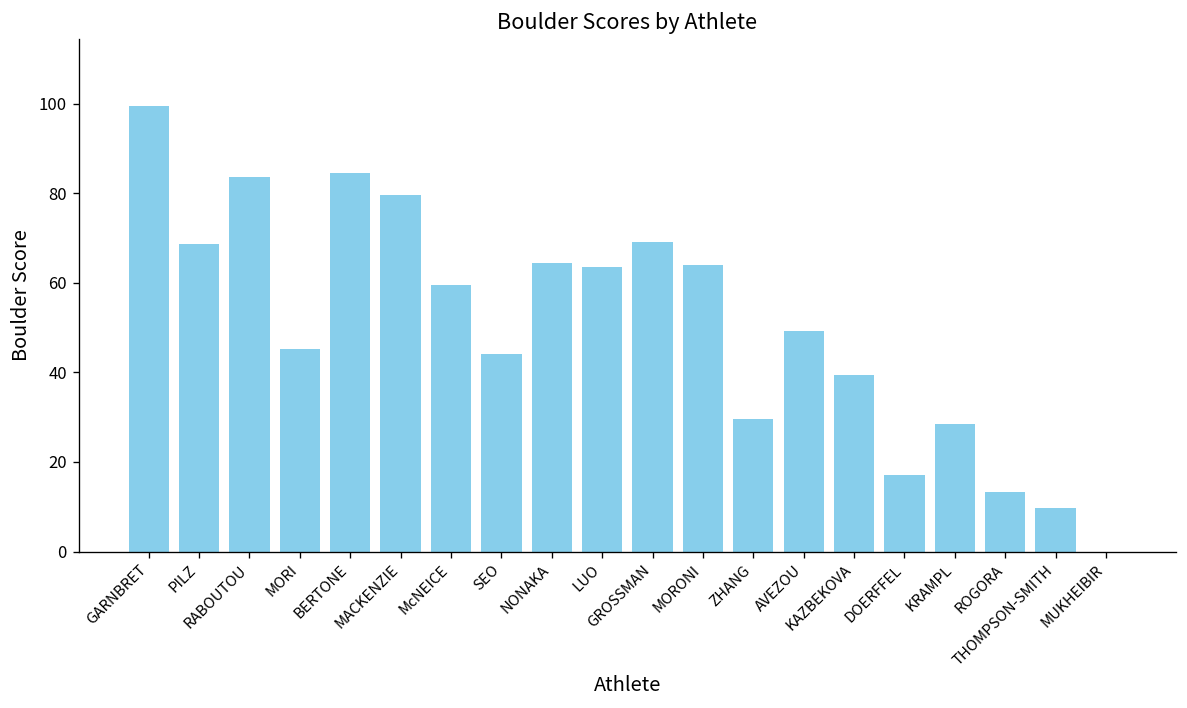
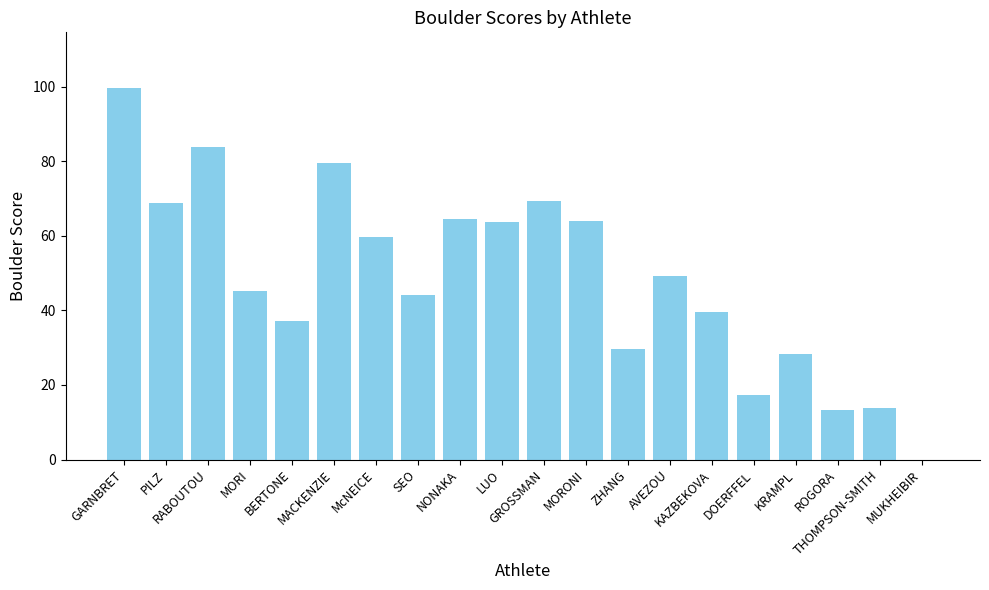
  {
    "GARNBRET": 100,
    "PILZ": 69,
    "RABOUTOU": 84,
    "MORI": 45,
-   "BERTONE": 85,
+   "BERTONE": 37,
    "MACKENZIE": 80,
    "McNEICE": 60,
    "SEO": 44,
    "NONAKA": 64,
    "LUO": 64,
    "GROSSMAN": 69,
    "MORONI": 64,
    "ZHANG": 30,
    "AVEZOU": 49,
    "KAZBEKOVA": 40,
    "DOERFFEL": 17,
    "KRAMPL": 28,
    "ROGORA": 13,
-   "THOMPSON-SMITH": 10,
+   "THOMPSON-SMITH": 14,
    "MUKHEIBIR": 0
  }
